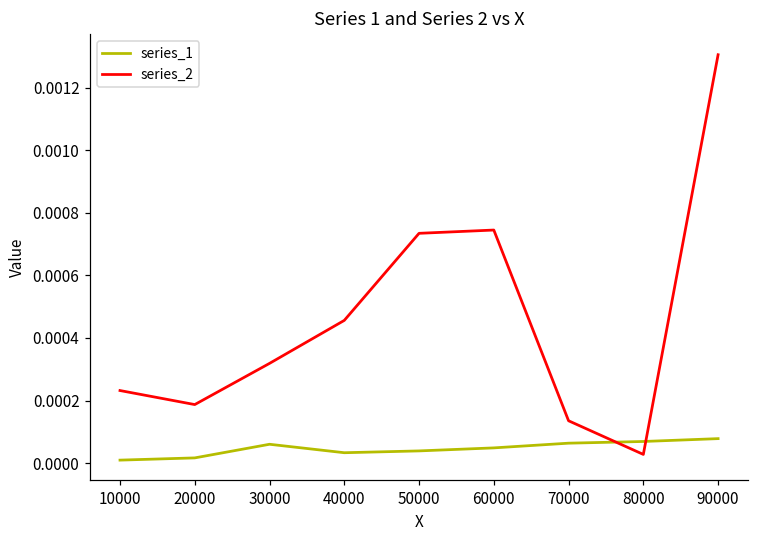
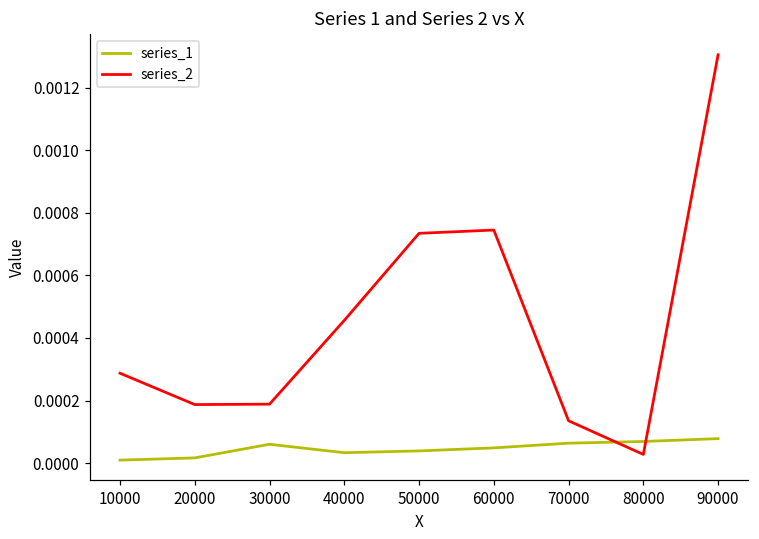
  {
    "series_1": {
      "10000": 0.00001,
      "20000": 0.00002,
      "30000": 0.00006,
      "40000": 0.00003,
      "50000": 0.00004,
      "60000": 0.00005,
      "70000": 0.00006,
      "80000": 0.00007,
      "90000": 0.00008
    },
    "series_2": {
-     "10000": 0.00023,
+     "10000": 0.00029,
      "20000": 0.00019,
-     "30000": 0.00032,
+     "30000": 0.00019,
      "40000": 0.00046,
      "50000": 0.00073,
      "60000": 0.00074,
      "70000": 0.00014,
      "80000": 0.00003,
      "90000": 0.00131
    }
  }
